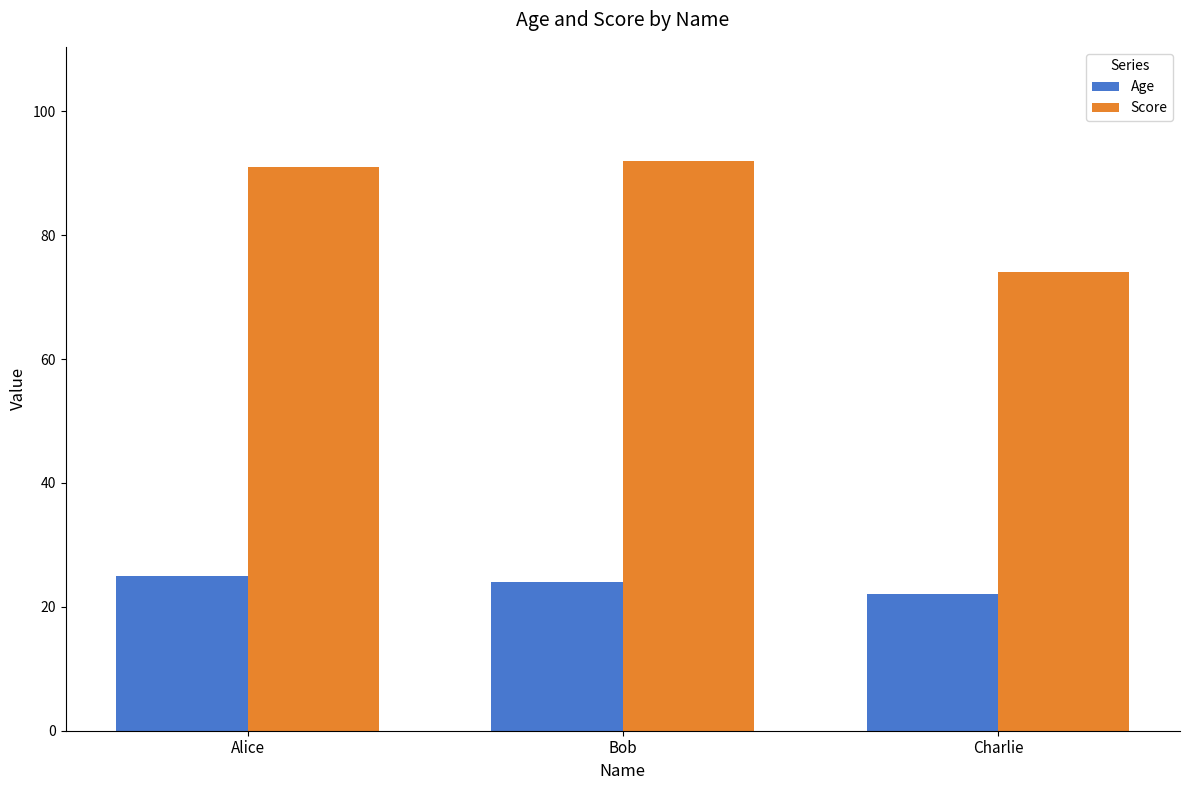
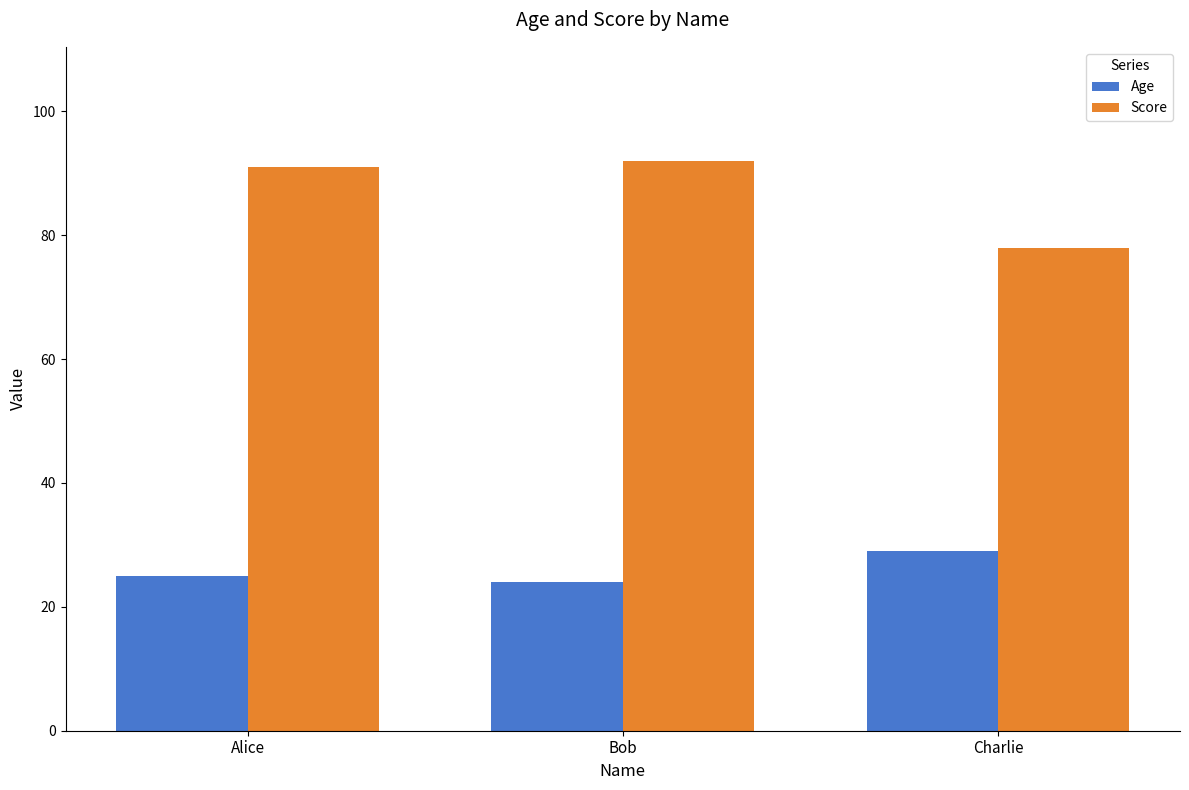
  {
    "Age": {
      "Alice": 25,
      "Bob": 24,
-     "Charlie": 22
+     "Charlie": 29
    },
    "Score": {
      "Alice": 91,
      "Bob": 92,
-     "Charlie": 74
+     "Charlie": 78
    }
  }
